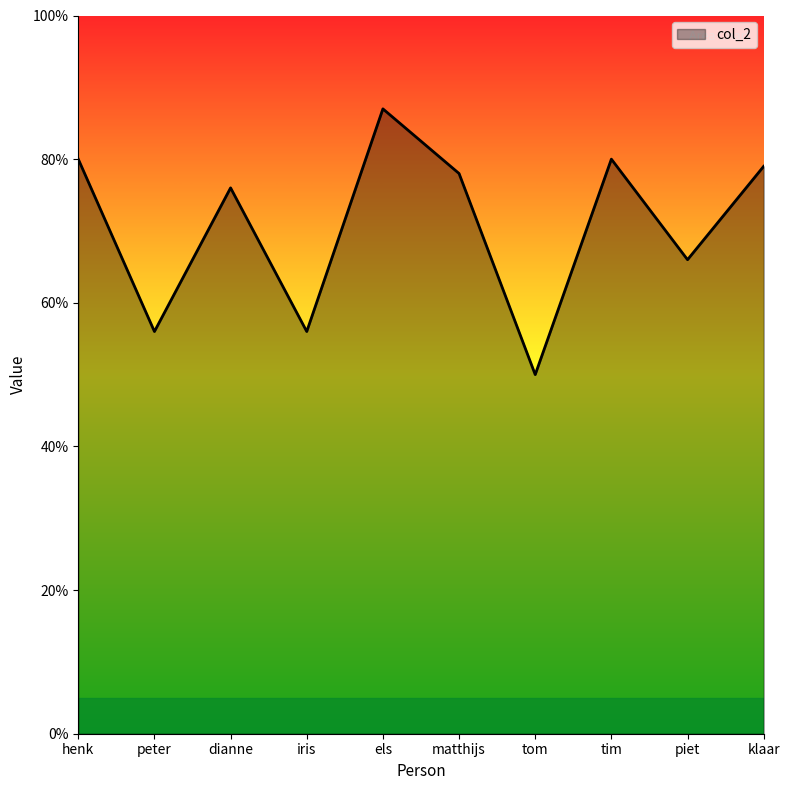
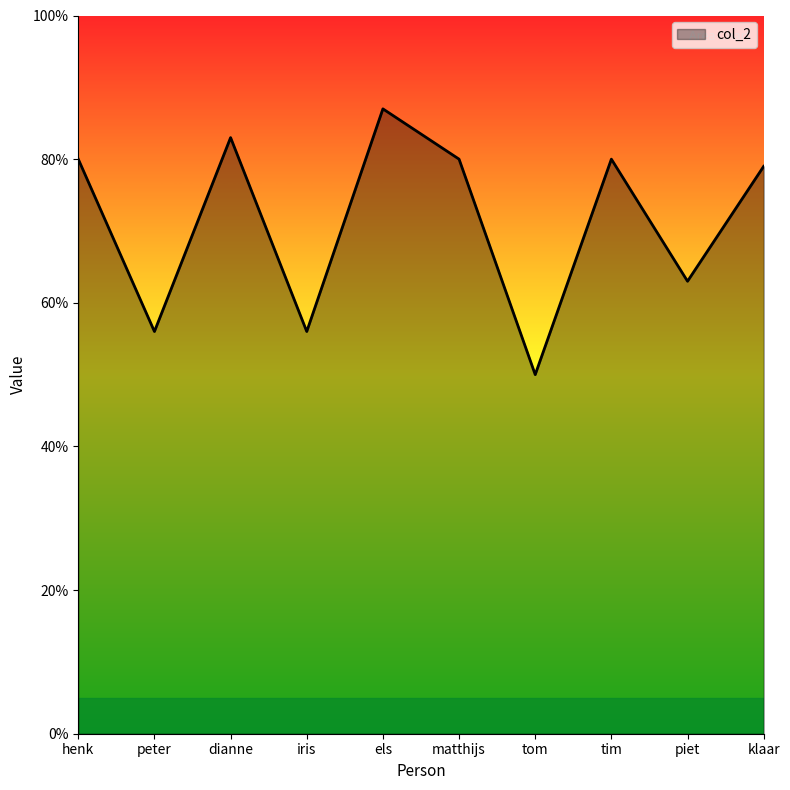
  {
    "henk": "80%",
    "peter": "56%",
-   "dianne": "76%",
+   "dianne": "83%",
    "iris": "56%",
    "els": "87%",
-   "matthijs": "78%",
+   "matthijs": "80%",
    "tom": "50%",
    "tim": "80%",
-   "piet": "66%",
+   "piet": "63%",
    "klaar": "79%"
  }
